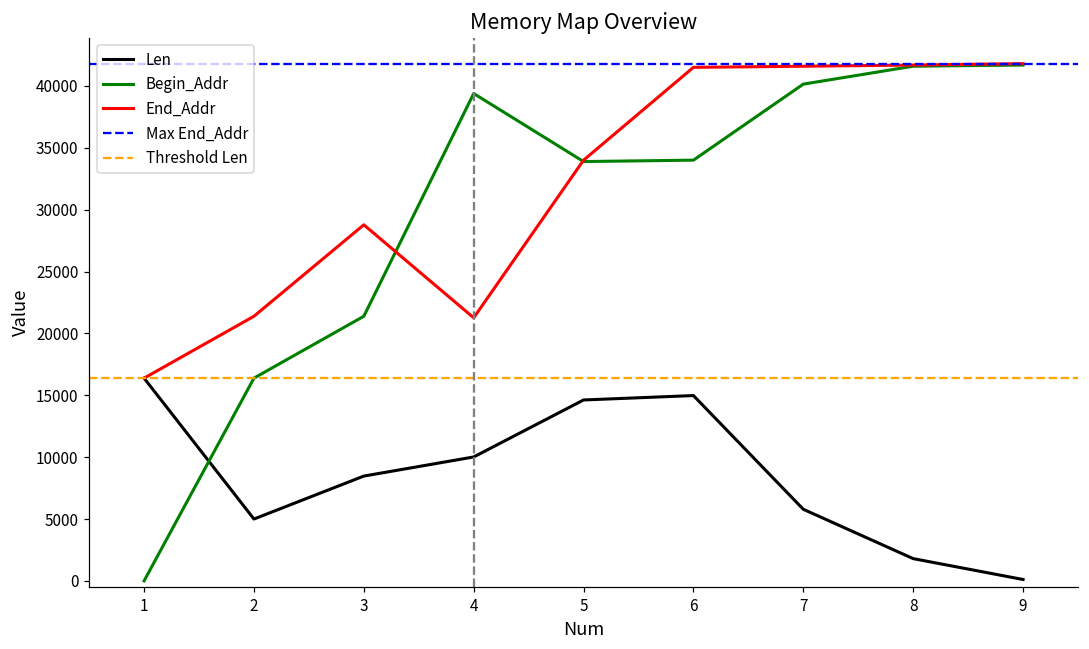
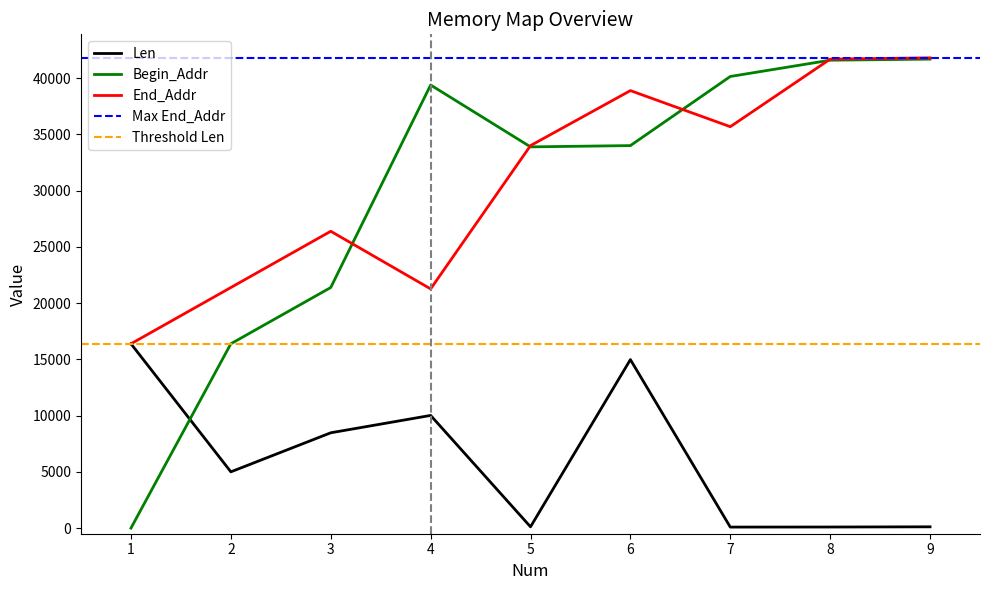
  {
    "Len": {
      "2": 5000,
      "3": 8500,
      "4": 10000,
-     "5": 14600,
+     "5": 100,
      "6": 15000,
-     "7": 5800,
-     "8": 1800,
+     "7": 100,
+     "8": 100,
      "9": 100
    },
    "Begin_Addr": {
      "1": 0,
      "2": 16400,
      "3": 21400,
      "4": 39400,
      "6": 34000,
      "7": 40100
    },
    "End_Addr": {
      "2": 21400,
-     "3": 28800,
+     "3": 26400,
      "4": 21300,
-     "6": 41500,
-     "7": 41600
+     "6": 38900,
+     "7": 35700
    }
  }
